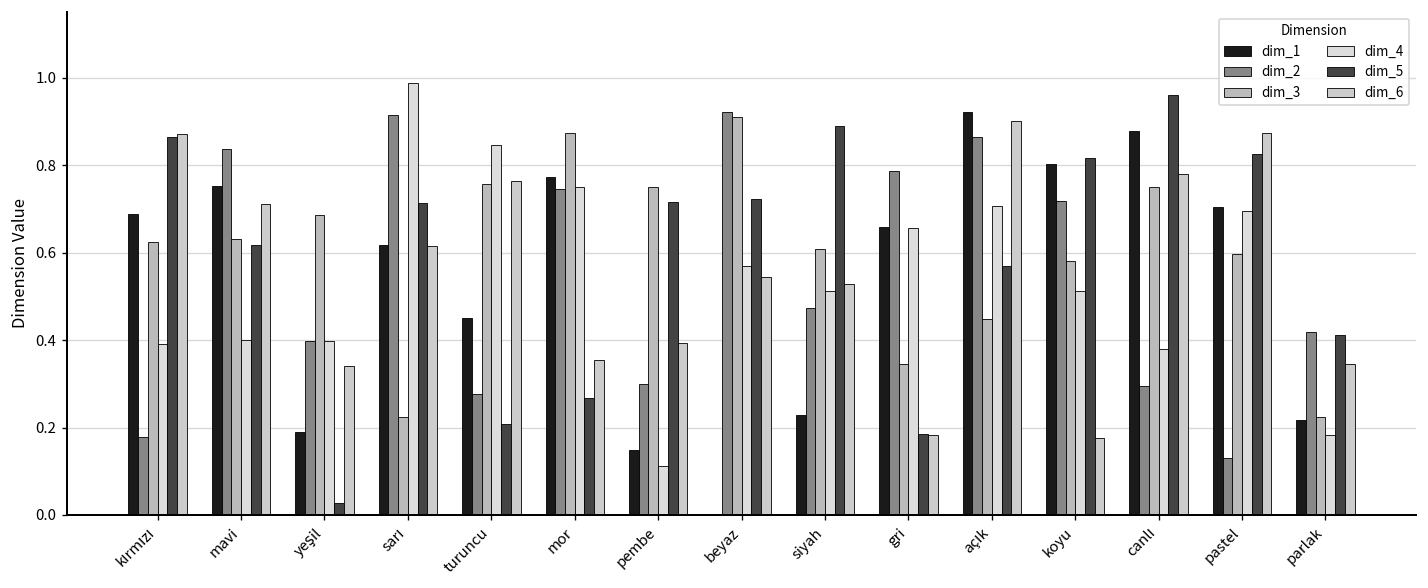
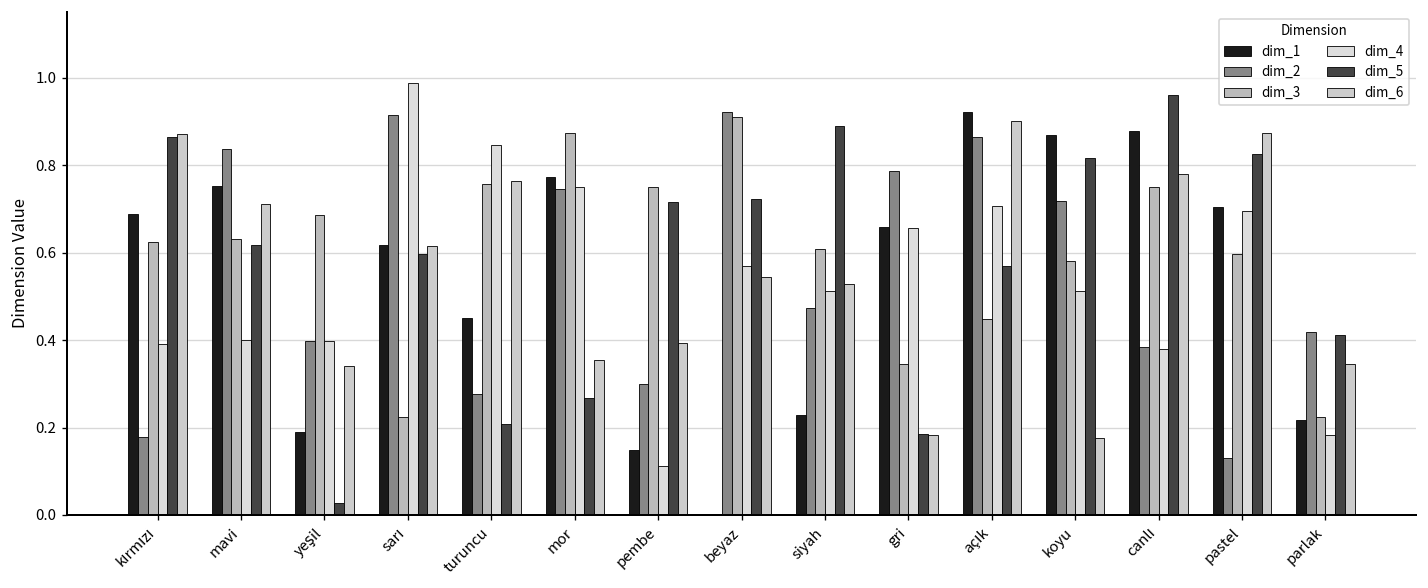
  {
    "dim_1": {
      "kırmızı": 0.69,
      "mavi": 0.75,
      "yeşil": 0.19,
      "sarı": 0.62,
      "turuncu": 0.45,
      "mor": 0.77,
      "pembe": 0.15,
      "siyah": 0.23,
      "gri": 0.66,
      "açık": 0.92,
-     "koyu": 0.80,
+     "koyu": 0.87,
      "canlı": 0.88,
      "pastel": 0.70,
      "parlak": 0.22
    },
    "dim_2": {
      "kırmızı": 0.18,
      "mavi": 0.84,
      "yeşil": 0.40,
      "sarı": 0.92,
      "turuncu": 0.28,
      "mor": 0.74,
      "pembe": 0.30,
      "beyaz": 0.92,
      "siyah": 0.47,
      "gri": 0.79,
      "açık": 0.86,
      "koyu": 0.72,
-     "canlı": 0.29,
+     "canlı": 0.38,
      "pastel": 0.13,
      "parlak": 0.42
    },
    "dim_5": {
      "kırmızı": 0.86,
      "mavi": 0.62,
      "yeşil": 0.03,
-     "sarı": 0.71,
+     "sarı": 0.60,
      "turuncu": 0.21,
      "mor": 0.27,
      "pembe": 0.72,
      "beyaz": 0.72,
      "siyah": 0.89,
      "gri": 0.18,
      "açık": 0.57,
      "koyu": 0.82,
      "canlı": 0.96,
      "pastel": 0.82,
      "parlak": 0.41
    }
  }
